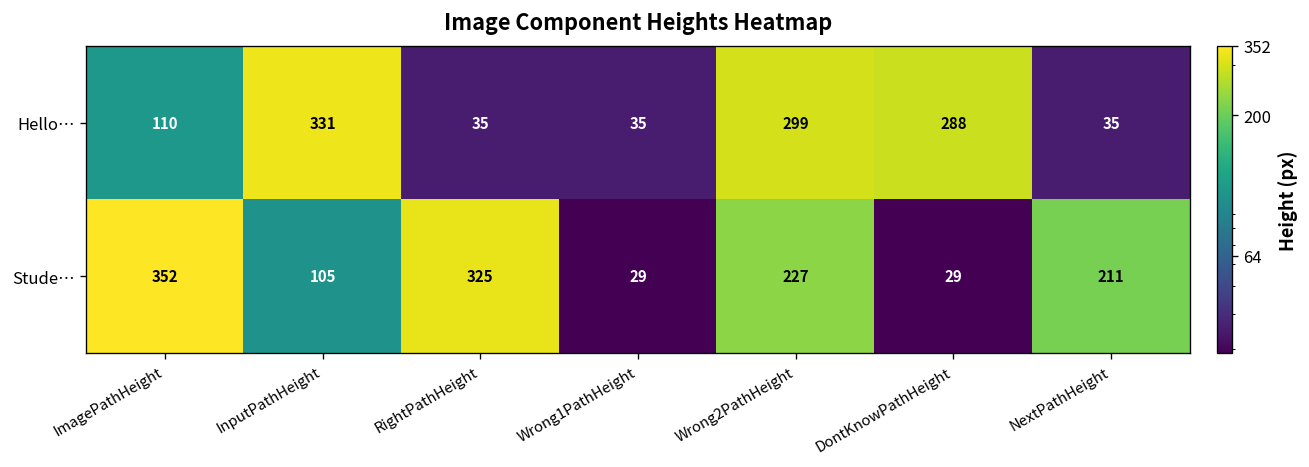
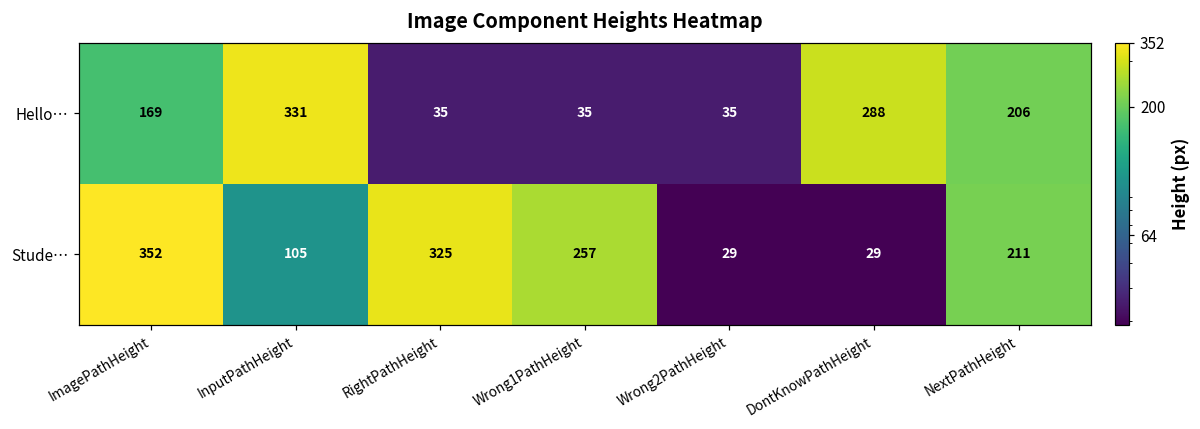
  {
    "Hello…": {
-     "ImagePathHeight": 110,
+     "ImagePathHeight": 169,
      "InputPathHeight": 331,
      "RightPathHeight": 35,
      "Wrong1PathHeight": 35,
-     "Wrong2PathHeight": 299,
+     "Wrong2PathHeight": 35,
      "DontKnowPathHeight": 288,
-     "NextPathHeight": 35
+     "NextPathHeight": 206
    },
    "Stude…": {
      "ImagePathHeight": 352,
      "InputPathHeight": 105,
      "RightPathHeight": 325,
-     "Wrong1PathHeight": 29,
-     "Wrong2PathHeight": 227,
+     "Wrong1PathHeight": 257,
+     "Wrong2PathHeight": 29,
      "DontKnowPathHeight": 29,
      "NextPathHeight": 211
    }
  }
